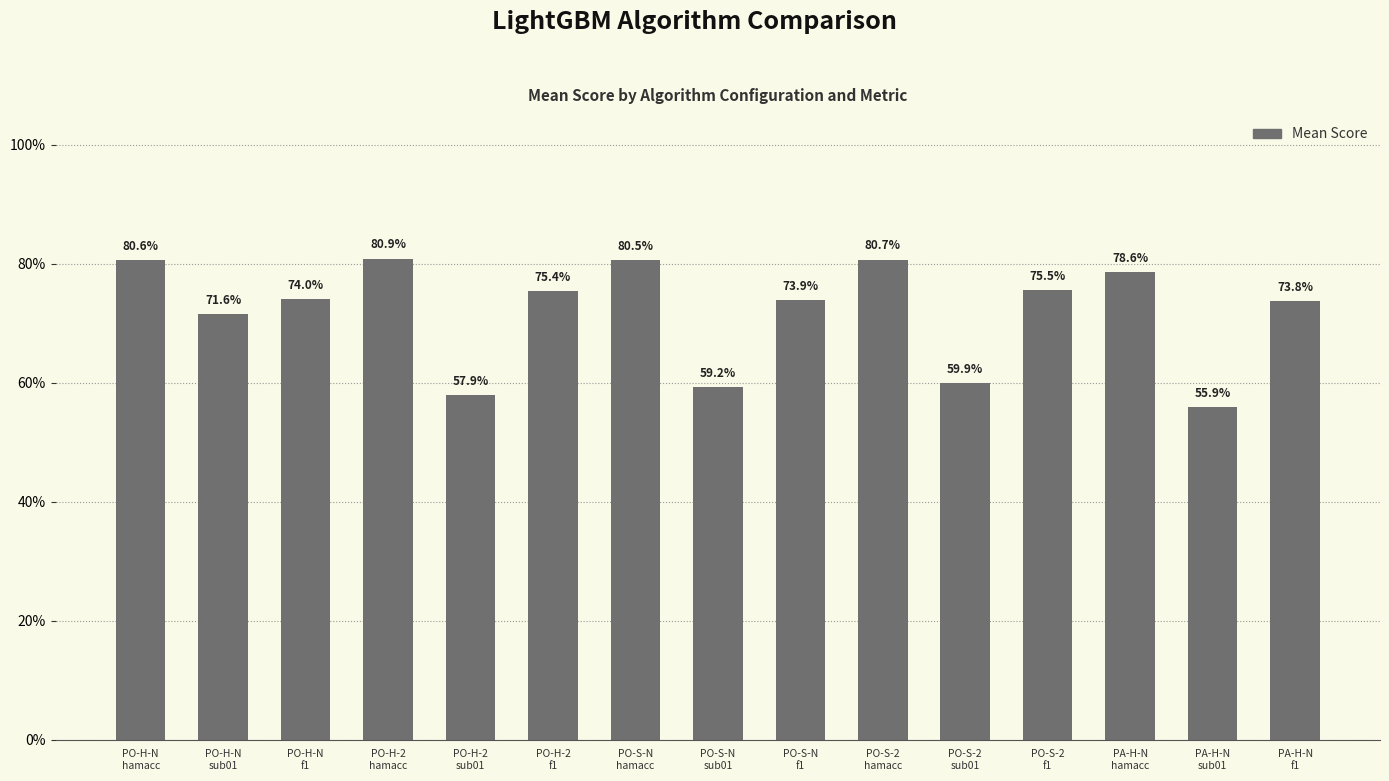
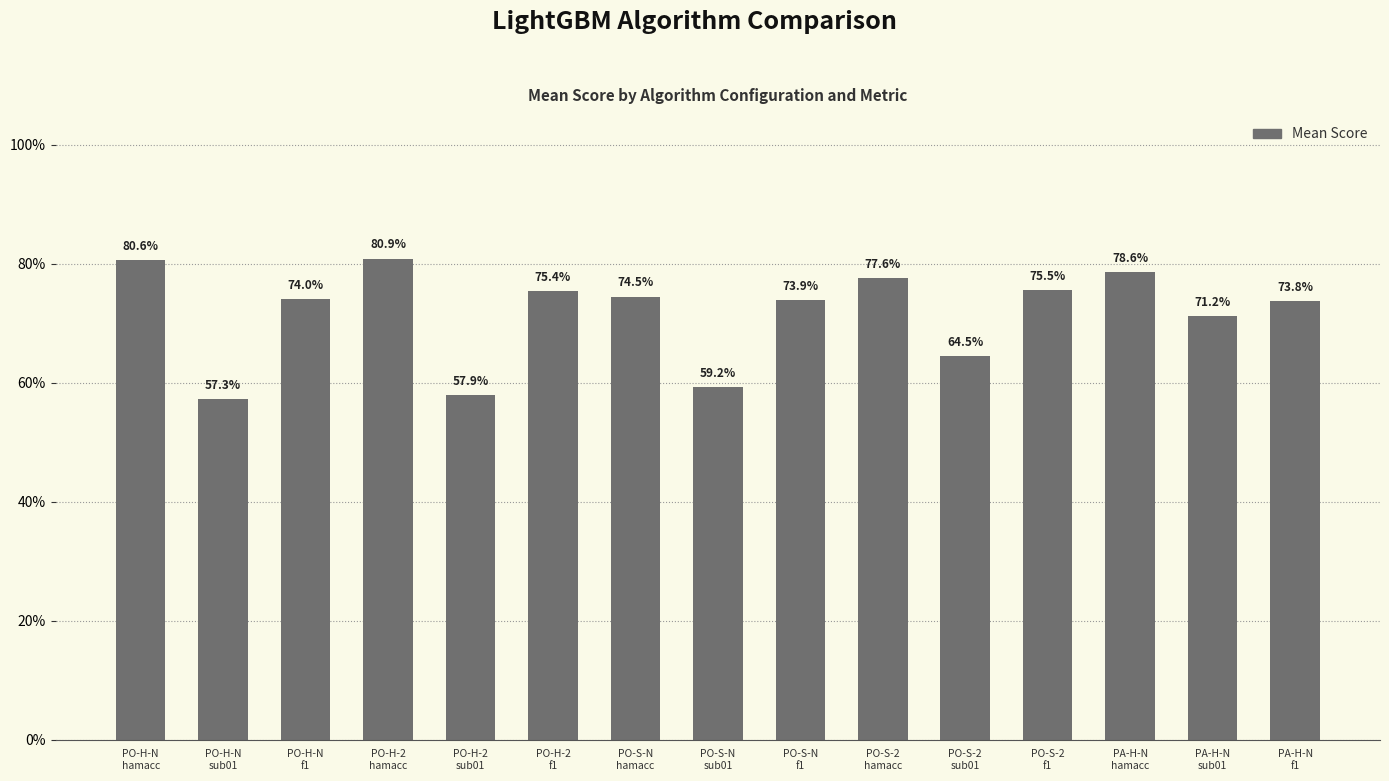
  {
    "PO-H-N hamacc": "80.6%",
-   "PO-H-N sub01": "71.6%",
+   "PO-H-N sub01": "57.3%",
    "PO-H-N f1": "74.0%",
    "PO-H-2 hamacc": "80.9%",
    "PO-H-2 sub01": "57.9%",
    "PO-H-2 f1": "75.4%",
-   "PO-S-N hamacc": "80.5%",
+   "PO-S-N hamacc": "74.5%",
    "PO-S-N sub01": "59.2%",
    "PO-S-N f1": "73.9%",
-   "PO-S-2 hamacc": "80.7%",
-   "PO-S-2 sub01": "59.9%",
+   "PO-S-2 hamacc": "77.6%",
+   "PO-S-2 sub01": "64.5%",
    "PO-S-2 f1": "75.5%",
    "PA-H-N hamacc": "78.6%",
-   "PA-H-N sub01": "55.9%",
+   "PA-H-N sub01": "71.2%",
    "PA-H-N f1": "73.8%"
  }
